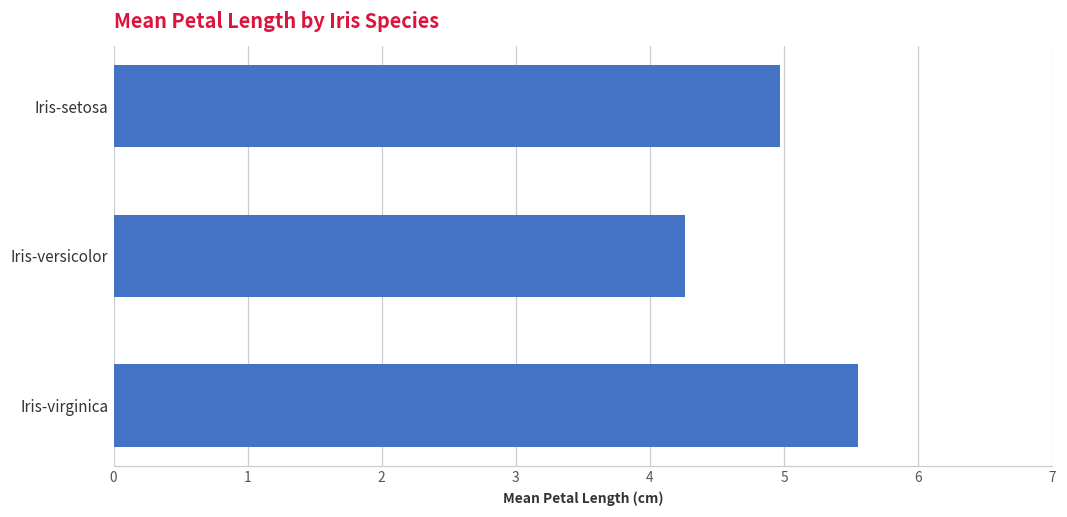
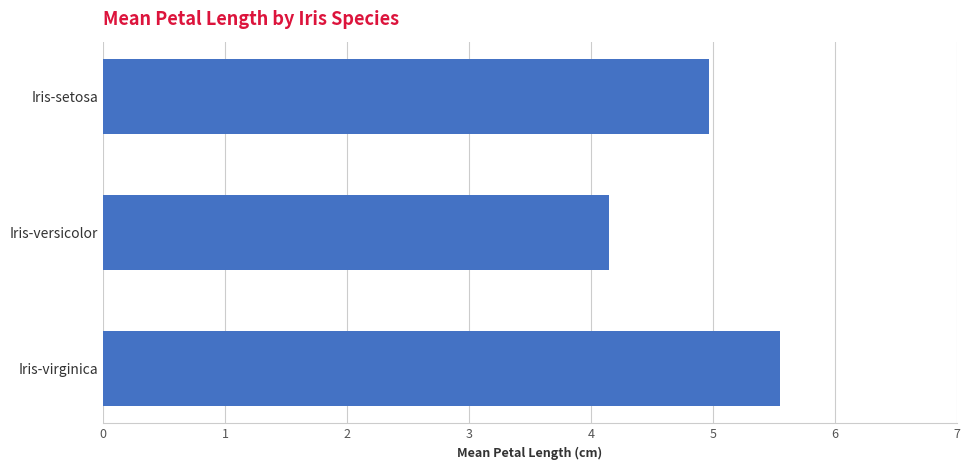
  {
    "Iris-setosa": 4.97,
-   "Iris-versicolor": 4.26,
+   "Iris-versicolor": 4.15,
    "Iris-virginica": 5.55
  }
